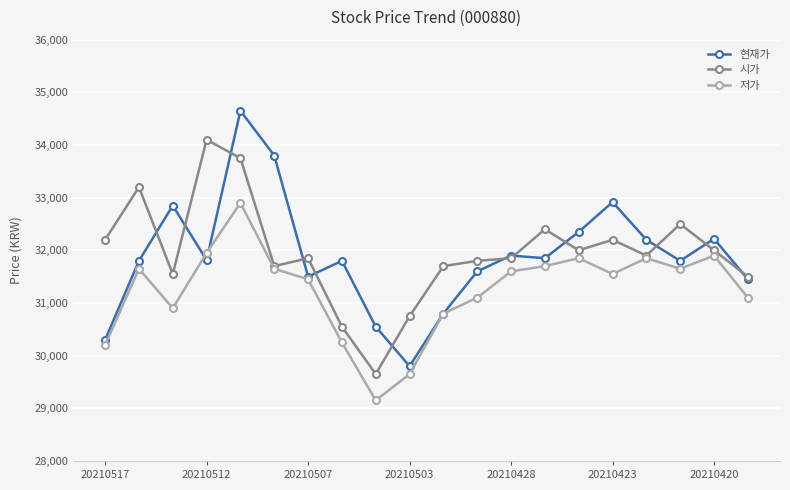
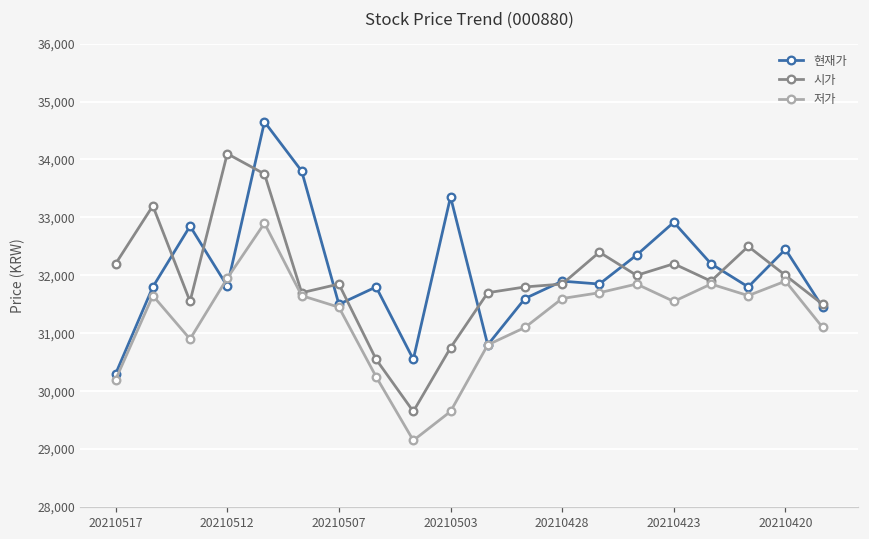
  {
    "현재가": {
      "20210517": "30,300",
      "20210512": "31,800",
      "20210507": "31,500",
-     "20210503": "29,800",
+     "20210503": "33,400",
      "20210428": "31,900",
      "20210423": "32,900",
-     "20210420": "32,200"
+     "20210420": "32,500"
    }
  }
